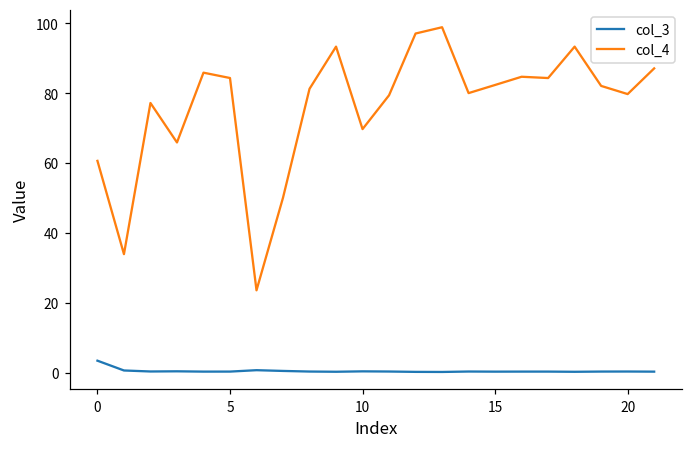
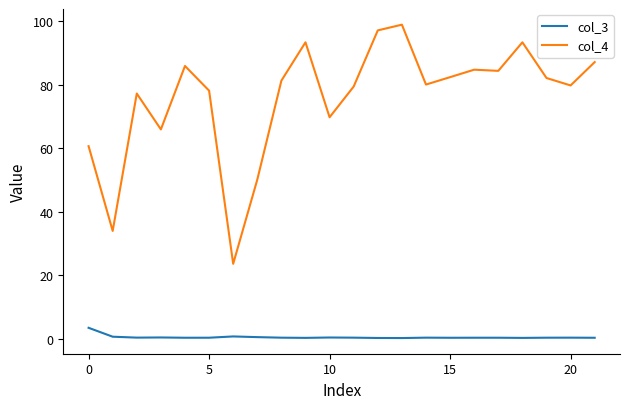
  {
    "col_3": {
      "0": 3,
      "5": 0,
      "10": 0,
      "15": 0,
      "20": 0
    },
    "col_4": {
      "0": 61,
-     "5": 84,
+     "5": 78,
      "10": 70,
      "15": 82,
      "20": 80
    }
  }
